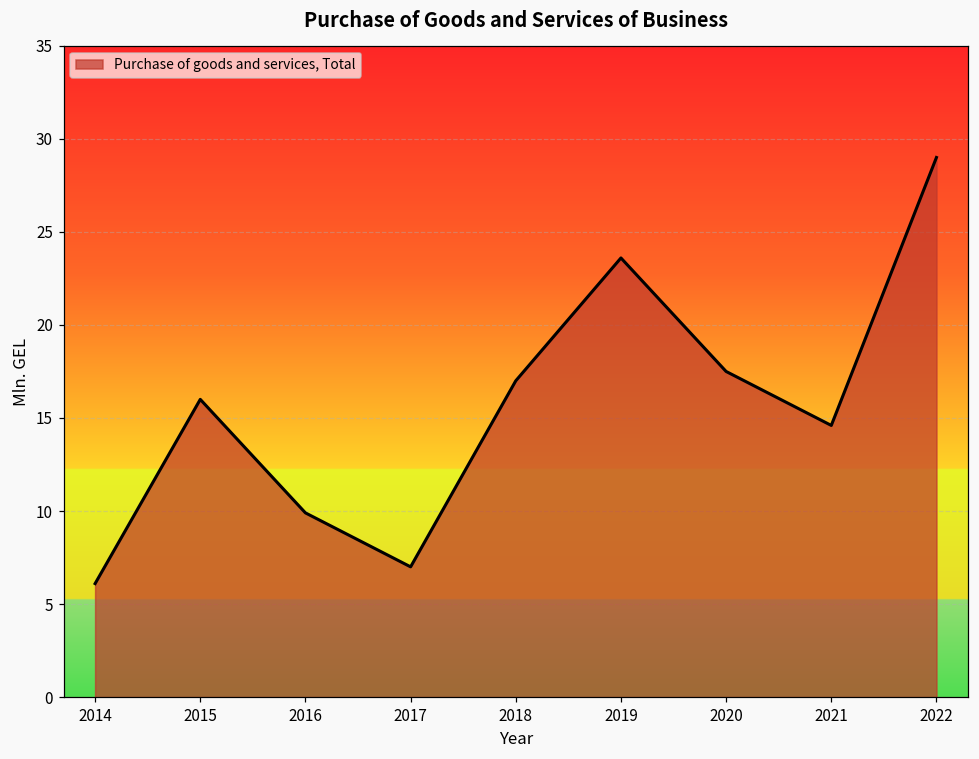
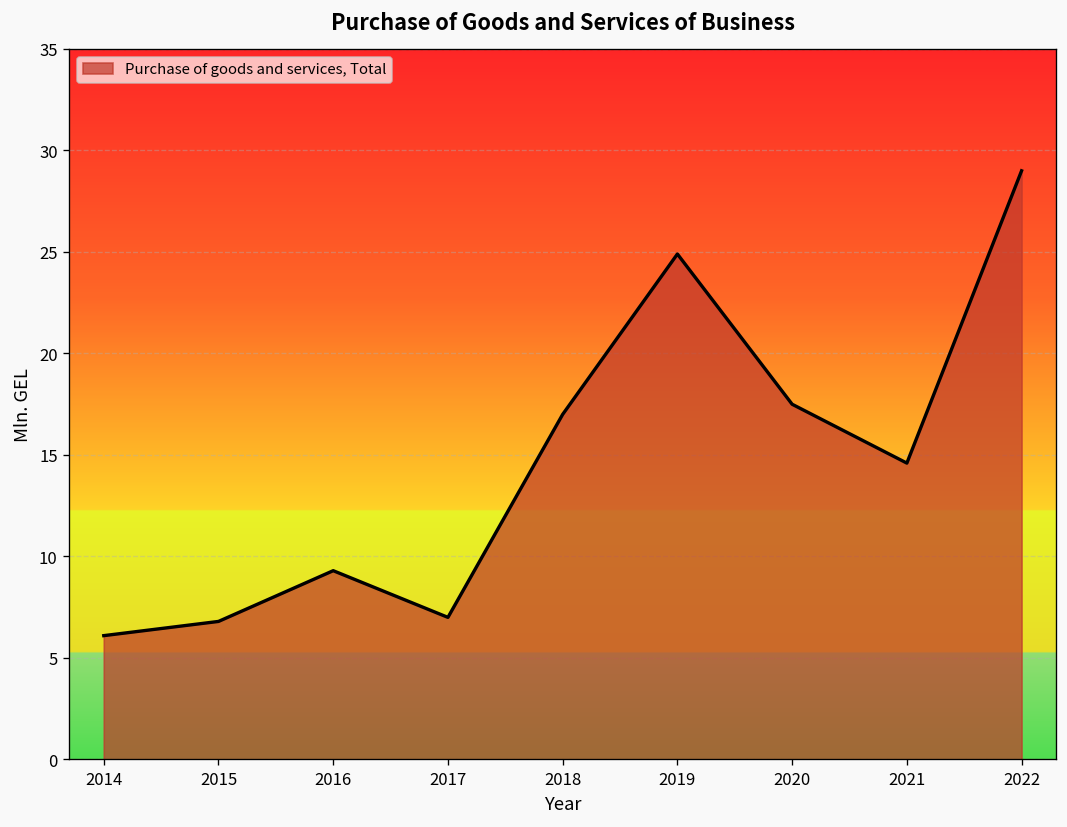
  {
    "2014": 6.1,
-   "2015": 16.0,
-   "2016": 9.9,
+   "2015": 6.8,
+   "2016": 9.3,
    "2017": 7.0,
    "2018": 17.0,
-   "2019": 23.6,
+   "2019": 24.9,
    "2020": 17.5,
    "2021": 14.6,
    "2022": 29.0
  }
